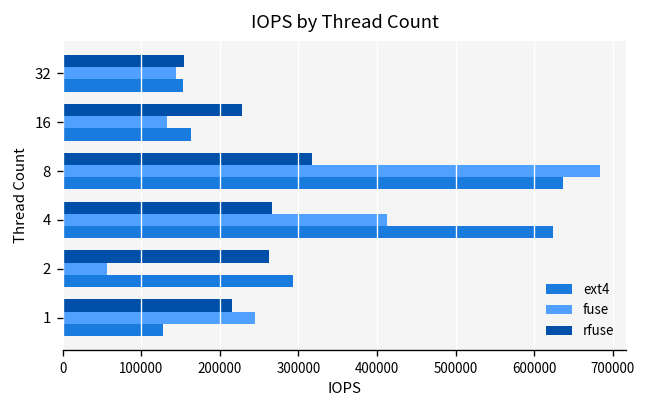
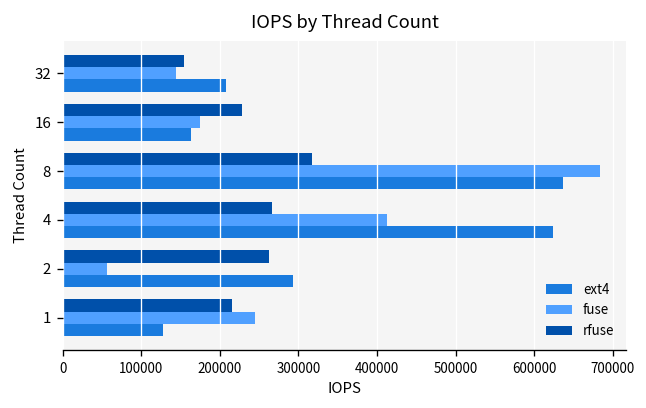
  {
    "ext4": {
-     "32": 150000,
+     "32": 210000,
      "16": 160000,
      "8": 640000,
      "4": 620000,
      "2": 290000,
      "1": 130000
    },
    "fuse": {
      "32": 140000,
-     "16": 130000,
+     "16": 170000,
      "8": 680000,
      "4": 410000,
      "2": 60000,
      "1": 240000
    },
    "rfuse": {
      "32": 150000,
      "16": 230000,
      "8": 320000,
      "4": 270000,
      "2": 260000,
      "1": 220000
    }
  }
